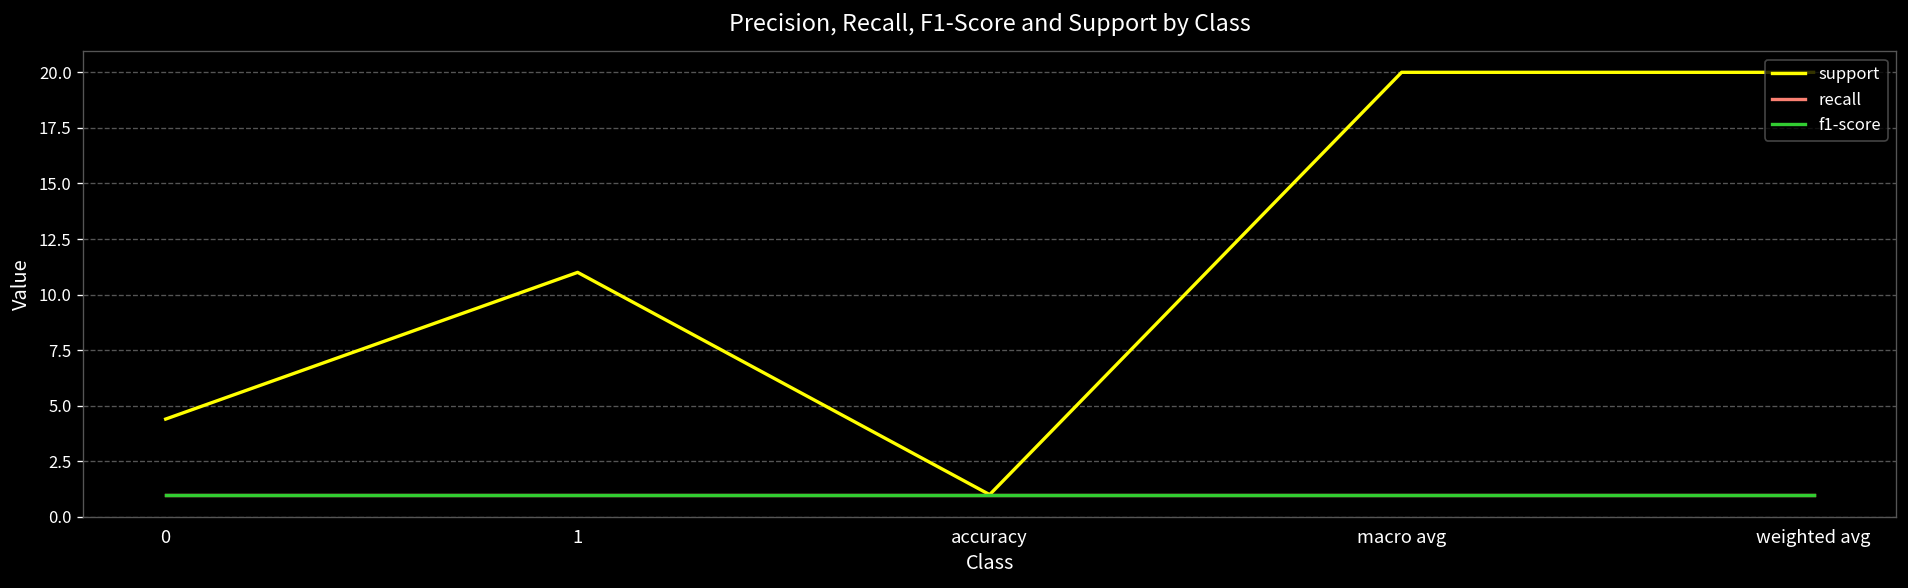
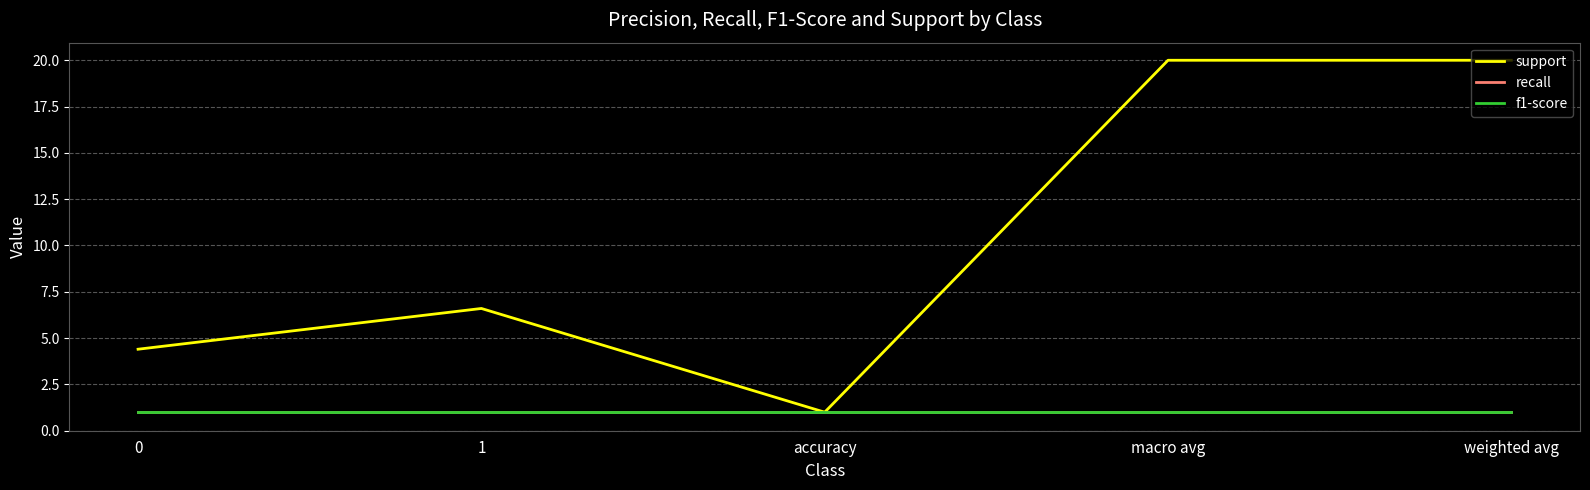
  {
    "support": {
      "0": 4.4,
-     "1": 11.0,
+     "1": 6.6,
      "macro avg": 20.0
    },
    "f1-score": {
      "0": 1.0,
      "1": 1.0,
      "macro avg": 1.0,
      "weighted avg": 1.0
    }
  }
